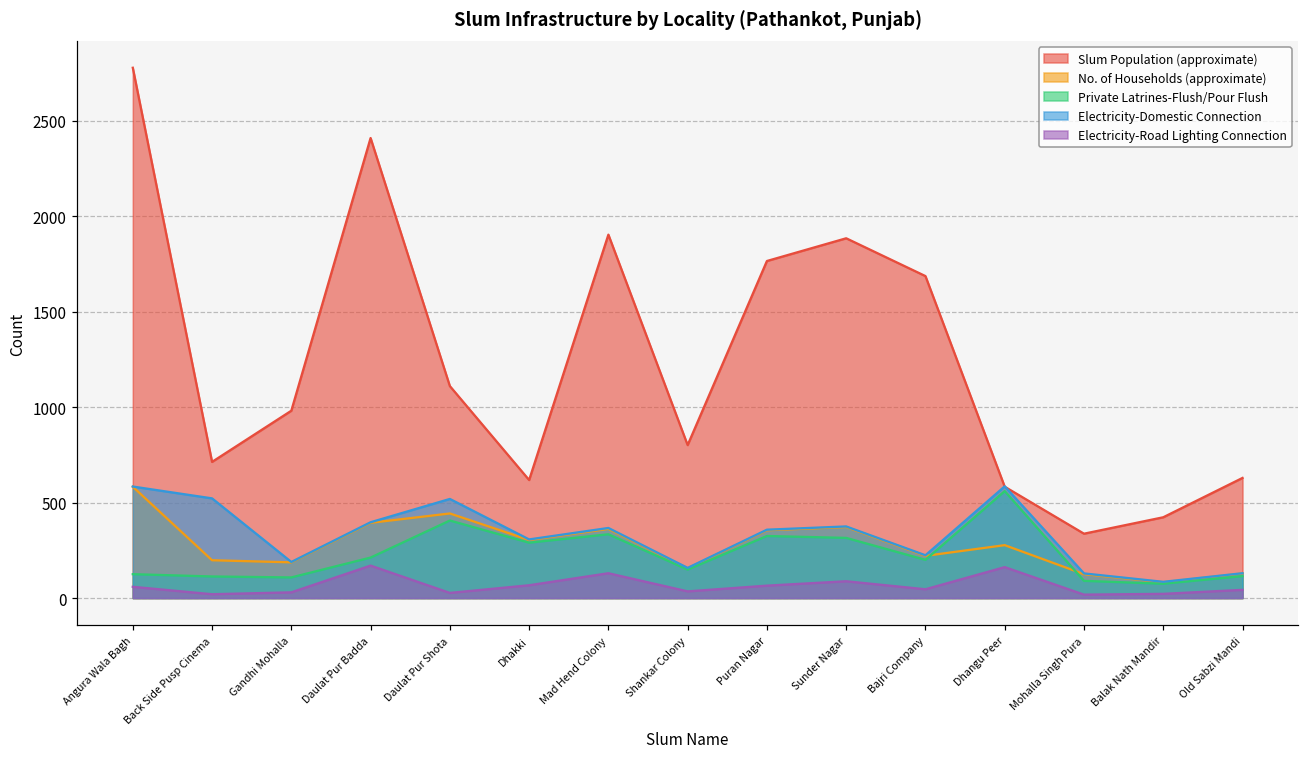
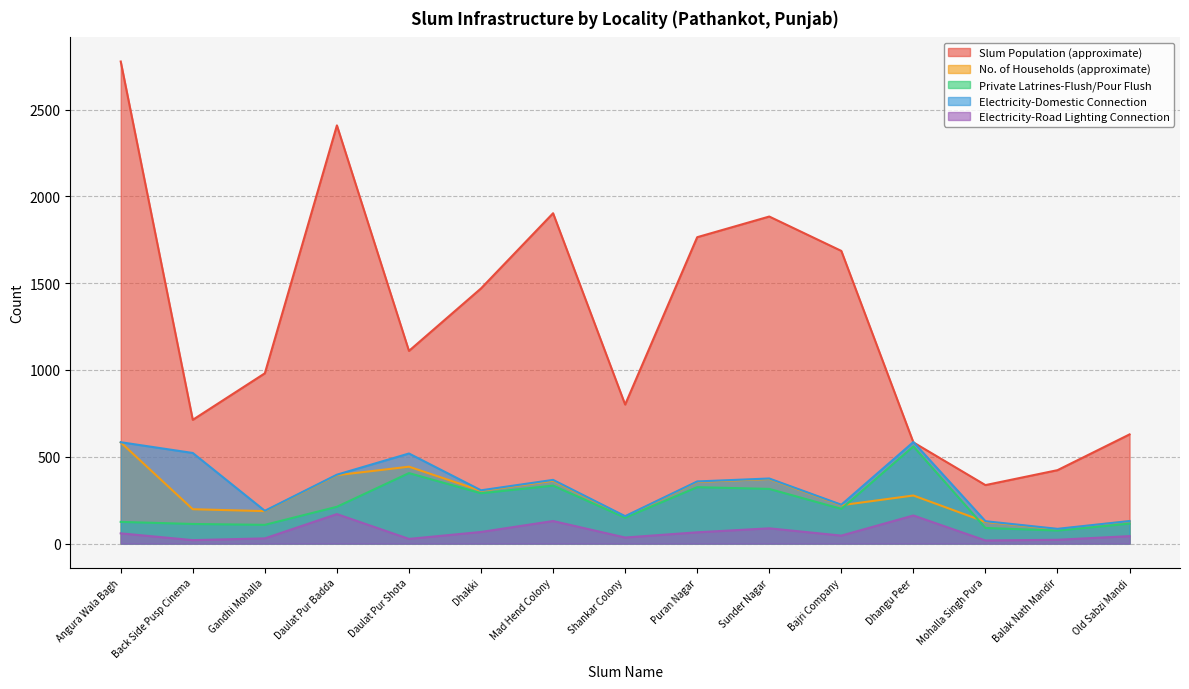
  {
    "Slum Population (approximate)": {
      "Angura Wala Bagh": 2780,
      "Back Side Pusp Cinema": 710,
      "Gandhi Mohalla": 980,
      "Daulat Pur Badda": 2410,
      "Daulat Pur Shota": 1110,
-     "Dhakki": 620,
+     "Dhakki": 1470,
      "Mad Hend Colony": 1900,
      "Shankar Colony": 800,
      "Puran Nagar": 1770,
      "Sunder Nagar": 1880,
      "Bajri Company": 1690,
      "Mohalla Singh Pura": 340,
      "Balak Nath Mandir": 420,
      "Old Sabzi Mandi": 630
    },
    "No. of Households (approximate)": {
      "Back Side Pusp Cinema": 200,
      "Daulat Pur Shota": 440,
      "Dhangu Peer": 280
    },
    "Private Latrines-Flush/Pour Flush": {
      "Angura Wala Bagh": 130,
      "Back Side Pusp Cinema": 110,
      "Gandhi Mohalla": 110,
      "Daulat Pur Badda": 210,
      "Daulat Pur Shota": 410,
      "Mad Hend Colony": 330,
      "Puran Nagar": 330,
      "Sunder Nagar": 320,
      "Bajri Company": 200,
      "Dhangu Peer": 560,
      "Mohalla Singh Pura": 90
    },
    "Electricity-Domestic Connection": {
      "Back Side Pusp Cinema": 520,
      "Daulat Pur Shota": 520
    },
    "Electricity-Road Lighting Connection": {
      "Angura Wala Bagh": 60,
      "Back Side Pusp Cinema": 20,
      "Gandhi Mohalla": 30,
      "Daulat Pur Badda": 170,
      "Daulat Pur Shota": 30,
      "Dhakki": 70,
      "Mad Hend Colony": 130,
      "Shankar Colony": 40,
      "Puran Nagar": 70,
      "Sunder Nagar": 90,
      "Bajri Company": 50,
      "Dhangu Peer": 160,
      "Mohalla Singh Pura": 20,
      "Balak Nath Mandir": 20,
      "Old Sabzi Mandi": 40
    }
  }
